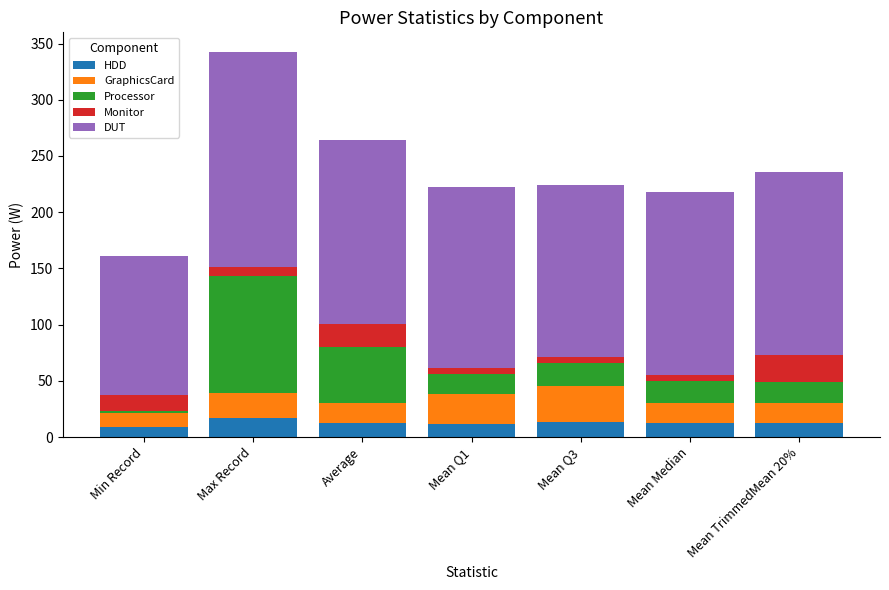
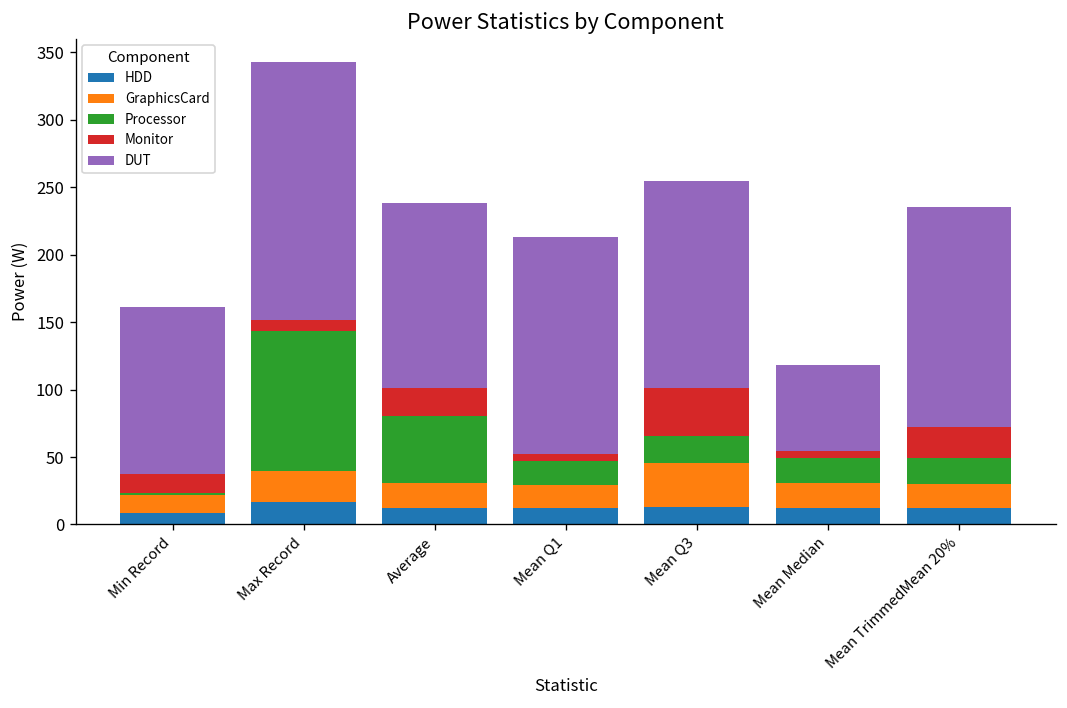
  {
    "HDD": {
      "Min Record": 9,
      "Max Record": 17,
      "Average": 13,
      "Mean Q1": 12,
      "Mean Q3": 13,
      "Mean Median": 13,
      "Mean TrimmedMean 20%": 12
    },
    "GraphicsCard": {
      "Min Record": 13,
      "Max Record": 23,
      "Average": 18,
-     "Mean Q1": 26,
+     "Mean Q1": 17,
      "Mean Q3": 32,
      "Mean Median": 18,
      "Mean TrimmedMean 20%": 18
    },
    "Processor": {
      "Max Record": 104,
      "Average": 50,
      "Mean Q1": 18,
      "Mean Q3": 20,
      "Mean Median": 19,
      "Mean TrimmedMean 20%": 19
    },
    "Monitor": {
      "Min Record": 14,
      "Max Record": 8,
      "Average": 21,
      "Mean Q1": 5,
-     "Mean Q3": 6,
+     "Mean Q3": 36,
      "Mean Median": 5,
      "Mean TrimmedMean 20%": 23
    },
    "DUT": {
      "Min Record": 124,
      "Max Record": 192,
-     "Average": 163,
+     "Average": 138,
      "Mean Q1": 161,
      "Mean Q3": 154,
-     "Mean Median": 163,
+     "Mean Median": 63,
      "Mean TrimmedMean 20%": 163
    }
  }
